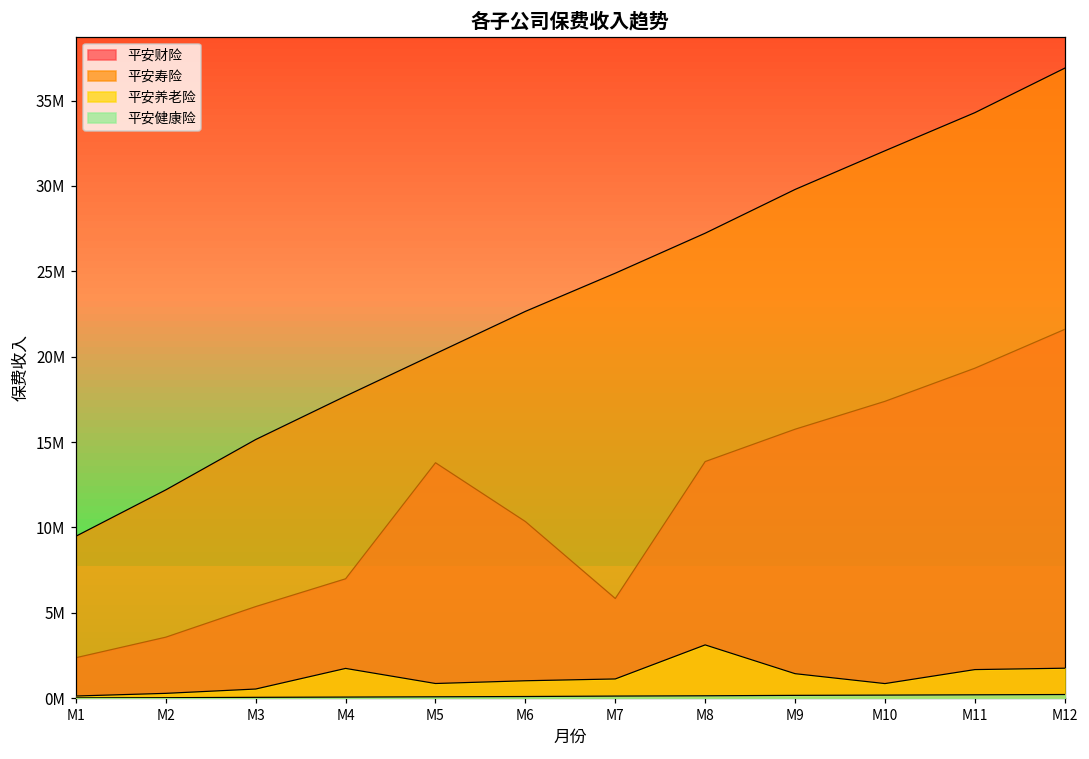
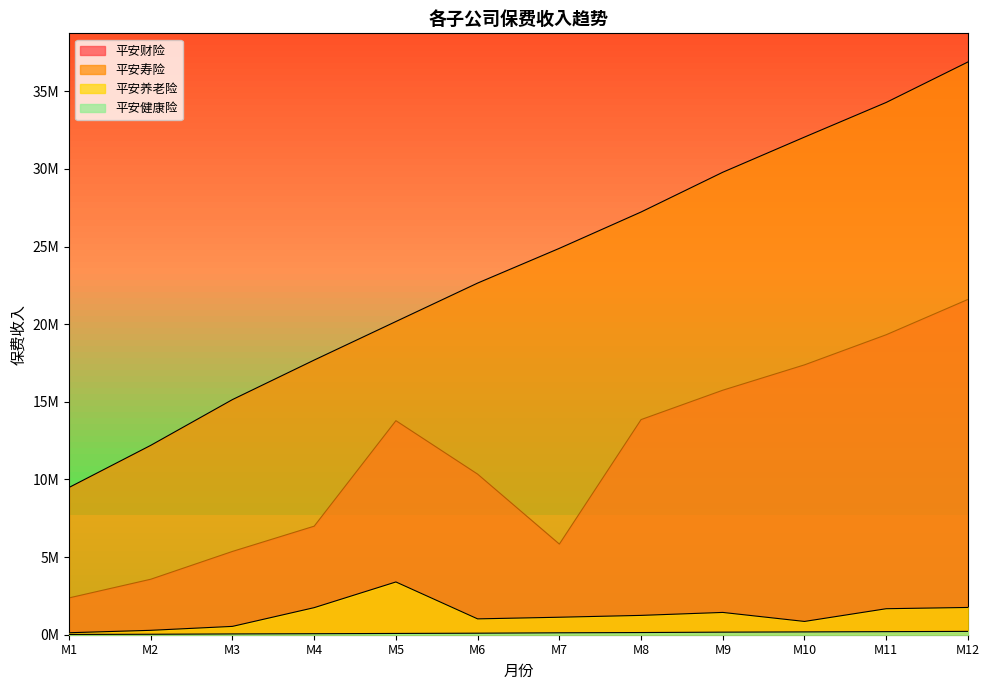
  {
    "平安财险": {
      "M1": 2400000,
      "M2": 3600000,
      "M3": 5400000,
      "M4": 7000000,
      "M5": 13800000,
      "M6": 10300000,
      "M7": 5800000,
      "M8": 13900000,
      "M9": 15800000,
      "M10": 17400000,
      "M11": 19300000,
      "M12": 21600000
    },
    "平安寿险": {
      "M1": 9500000,
      "M2": 12200000,
      "M3": 15100000,
      "M4": 17700000,
      "M5": 20200000,
      "M6": 22700000,
      "M7": 24900000,
      "M8": 27200000,
      "M9": 29800000,
      "M10": 32100000,
      "M11": 34300000,
      "M12": 36900000
    },
    "平安养老险": {
      "M2": 300000,
      "M3": 500000,
      "M4": 1700000,
-     "M5": 900000,
+     "M5": 3400000,
      "M6": 1000000,
      "M7": 1100000,
-     "M8": 3100000,
+     "M8": 1200000,
      "M9": 1400000,
      "M10": 900000,
      "M11": 1700000,
      "M12": 1800000
    },
    "平安健康险": {
      "M2": 0,
      "M3": 100000,
      "M4": 100000,
      "M5": 100000,
      "M6": 100000,
      "M7": 100000,
      "M8": 100000,
      "M9": 200000,
      "M10": 200000,
      "M11": 200000,
      "M12": 200000
    }
  }
